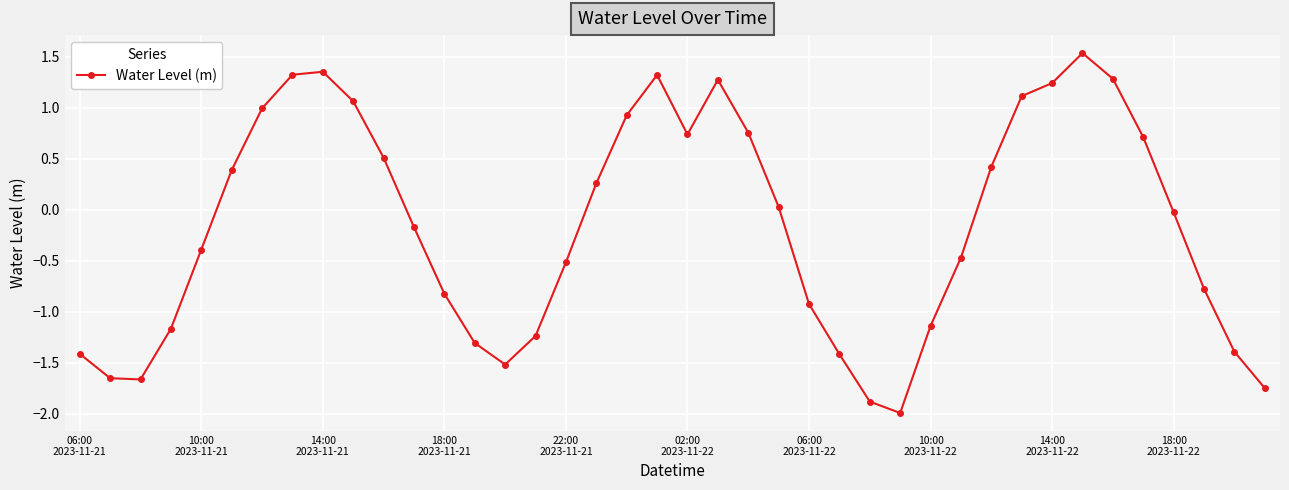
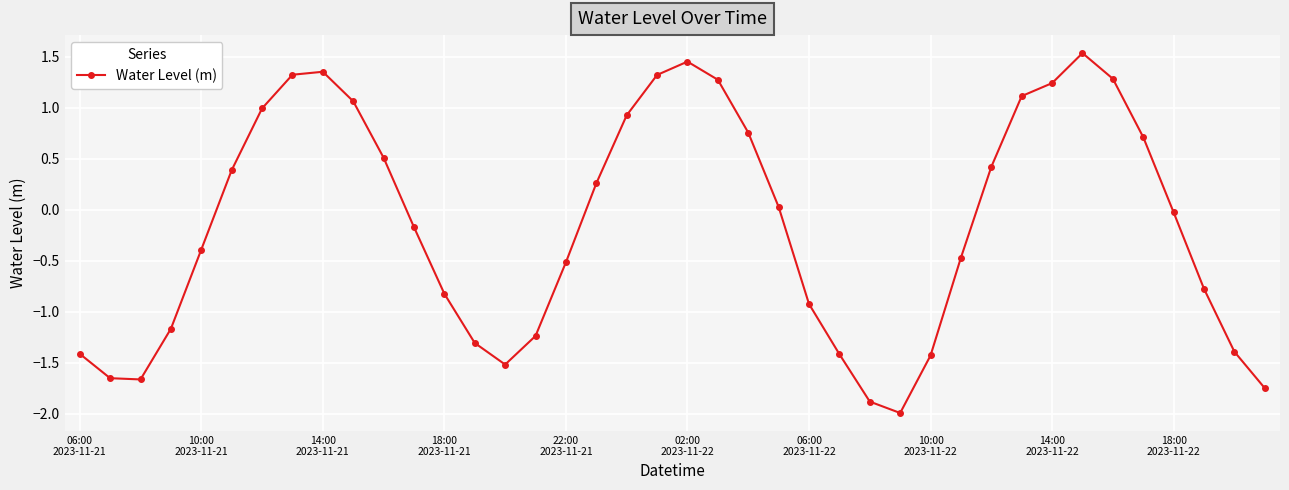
  {
    "06:00 2023-11-21": -1.41,
    "10:00 2023-11-21": -0.39,
    "14:00 2023-11-21": 1.35,
    "18:00 2023-11-21": -0.82,
    "22:00 2023-11-21": -0.52,
-   "02:00 2023-11-22": 0.74,
+   "02:00 2023-11-22": 1.45,
    "06:00 2023-11-22": -0.92,
-   "10:00 2023-11-22": -1.14,
+   "10:00 2023-11-22": -1.43,
    "14:00 2023-11-22": 1.24,
    "18:00 2023-11-22": -0.03
  }
